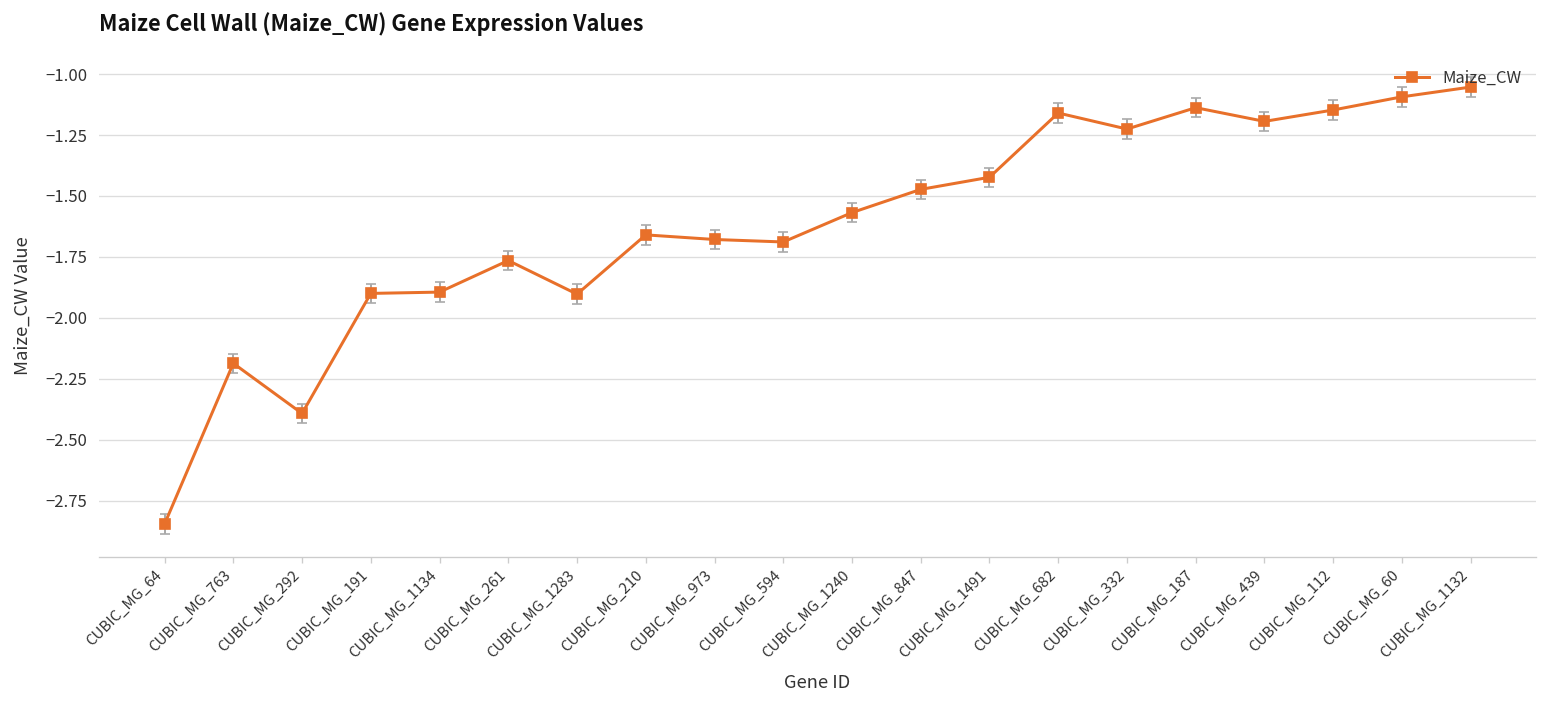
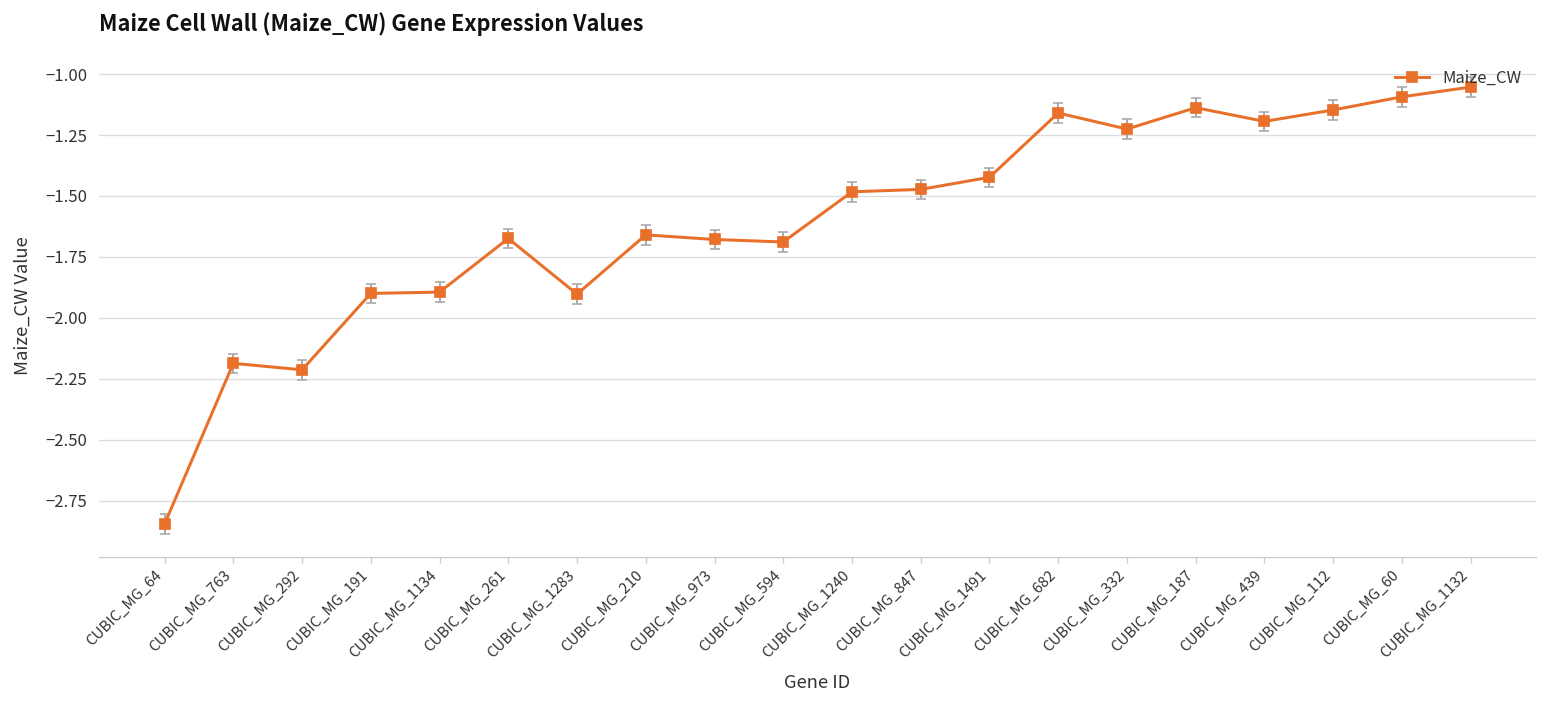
  {
    "Maize_CW": {
      "CUBIC_MG_64": -2.85,
      "CUBIC_MG_763": -2.19,
-     "CUBIC_MG_292": -2.39,
+     "CUBIC_MG_292": -2.21,
      "CUBIC_MG_191": -1.90,
      "CUBIC_MG_1134": -1.89,
-     "CUBIC_MG_261": -1.76,
+     "CUBIC_MG_261": -1.67,
      "CUBIC_MG_1283": -1.90,
      "CUBIC_MG_210": -1.66,
      "CUBIC_MG_973": -1.68,
      "CUBIC_MG_594": -1.69,
-     "CUBIC_MG_1240": -1.57,
+     "CUBIC_MG_1240": -1.48,
      "CUBIC_MG_847": -1.47,
      "CUBIC_MG_1491": -1.42,
      "CUBIC_MG_682": -1.16,
      "CUBIC_MG_332": -1.23,
      "CUBIC_MG_187": -1.14,
      "CUBIC_MG_439": -1.19,
      "CUBIC_MG_112": -1.15,
      "CUBIC_MG_60": -1.09,
      "CUBIC_MG_1132": -1.05
    }
  }
